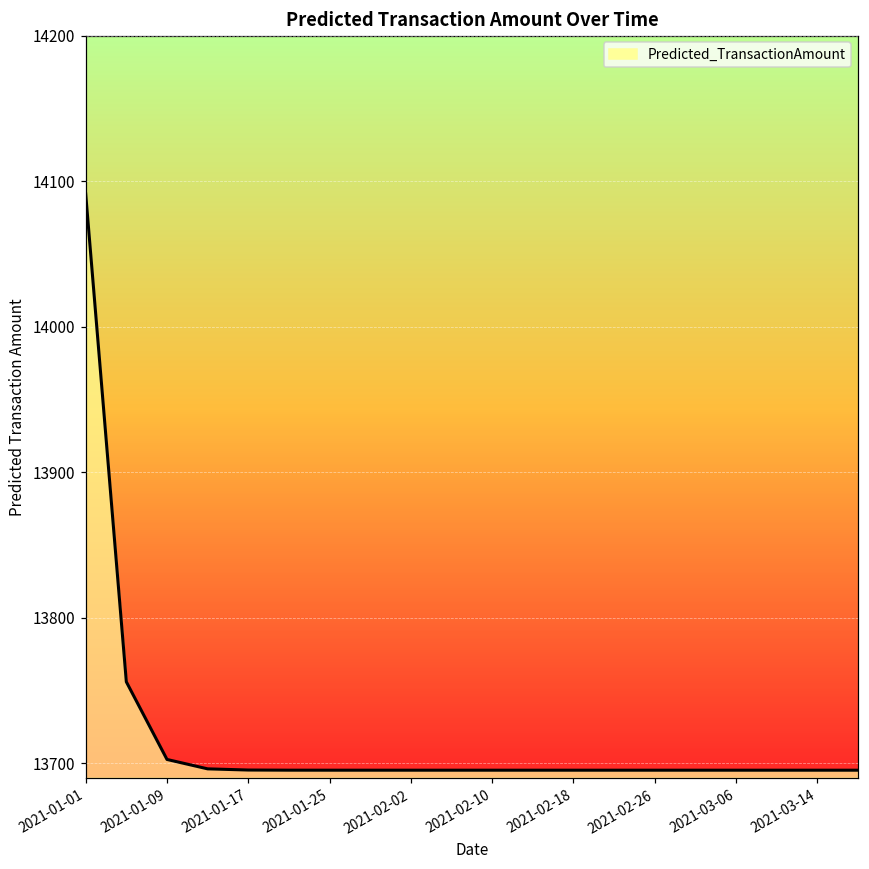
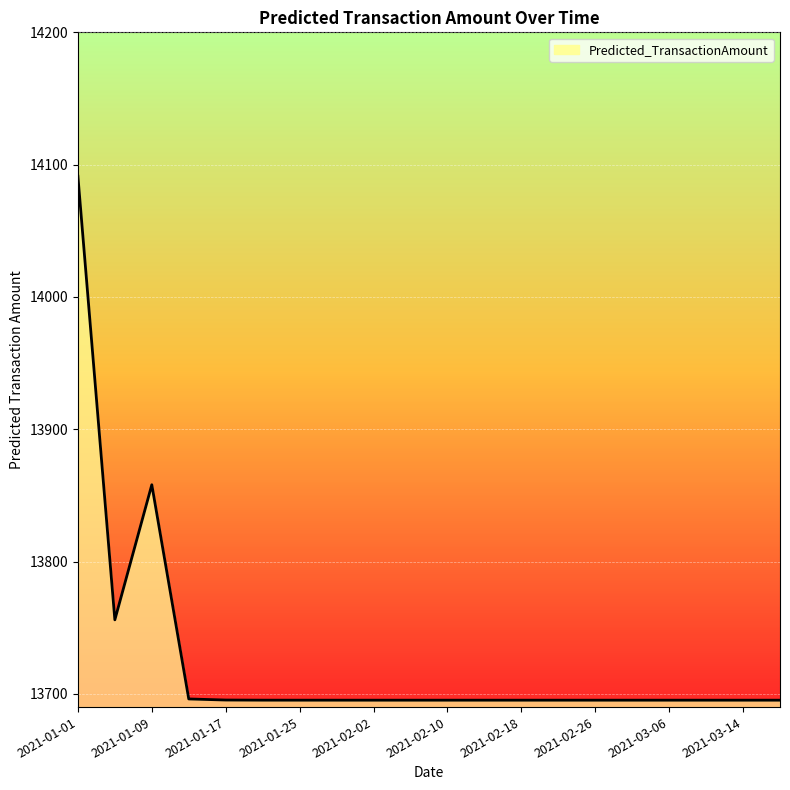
  {
    "2021-01-01": 14091,
-   "2021-01-09": 13703,
+   "2021-01-09": 13858,
    "2021-01-17": 13695,
    "2021-01-25": 13695,
    "2021-02-02": 13695,
    "2021-02-10": 13695,
    "2021-02-18": 13695,
    "2021-02-26": 13695,
    "2021-03-06": 13695,
    "2021-03-14": 13695
  }
